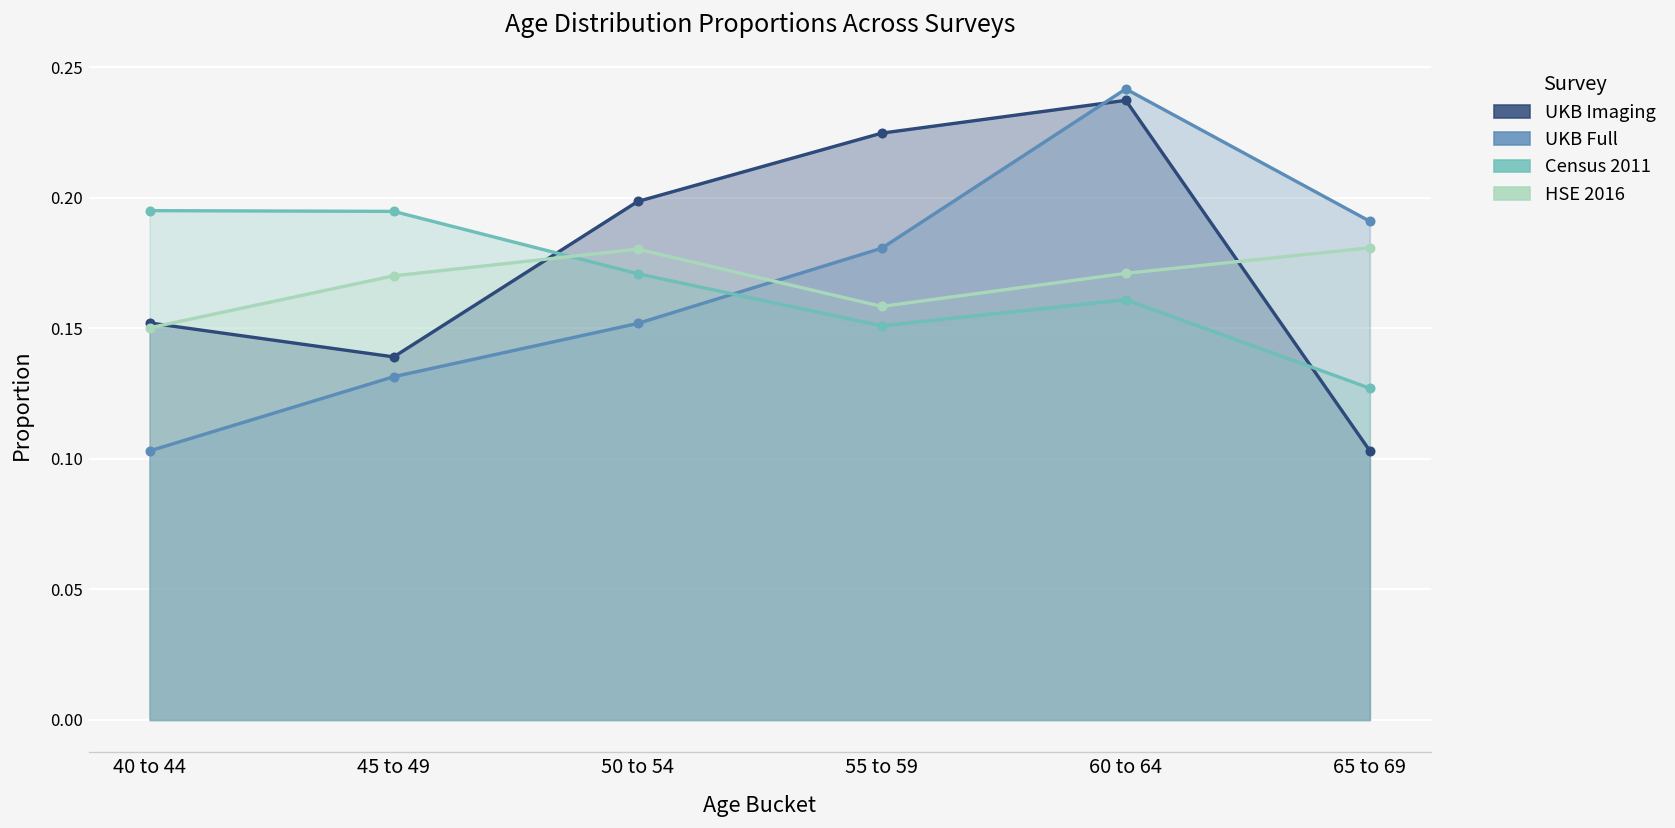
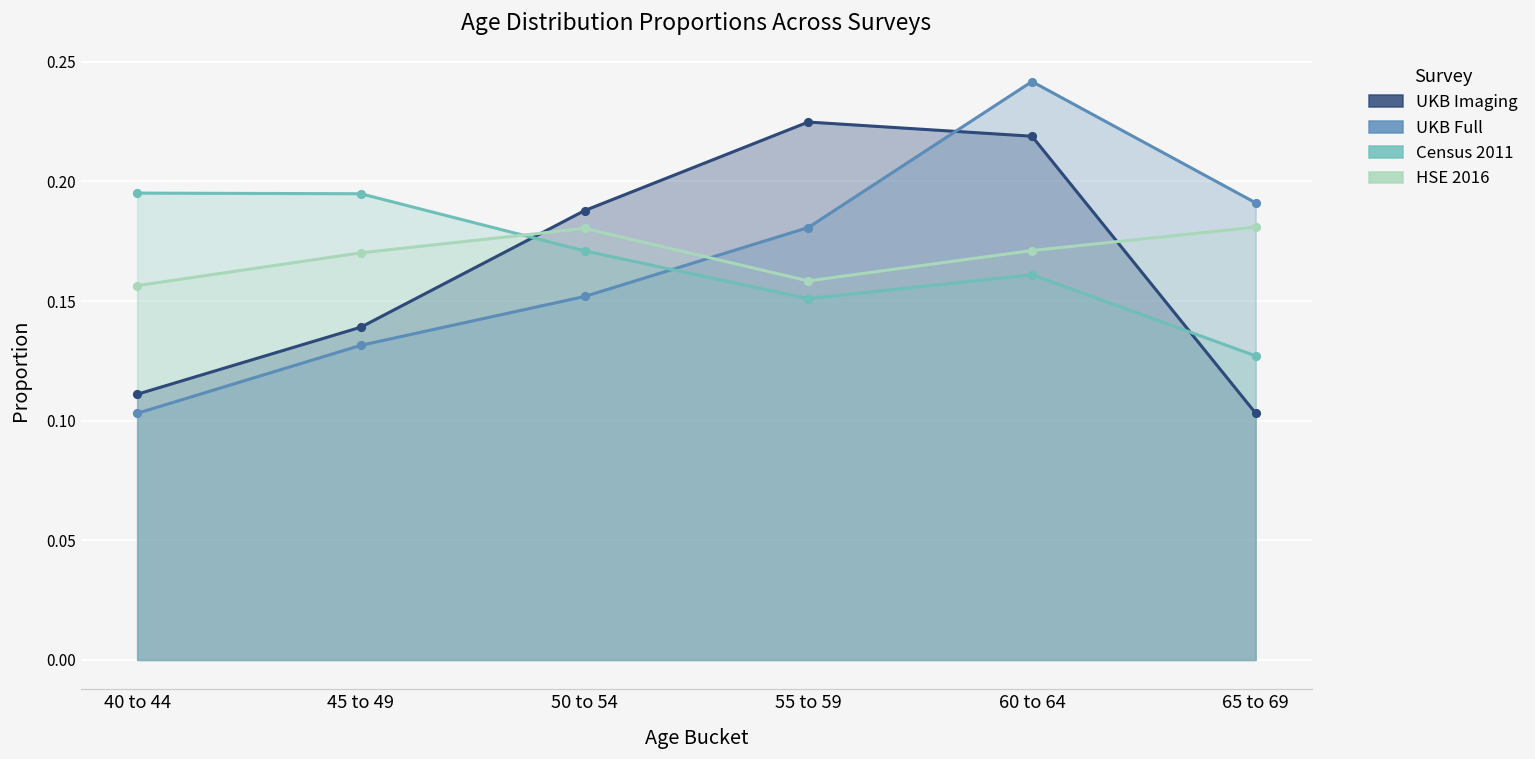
  {
    "UKB Imaging": {
-     "40 to 44": 0.152,
+     "40 to 44": 0.111,
      "45 to 49": 0.139,
-     "50 to 54": 0.199,
+     "50 to 54": 0.188,
      "55 to 59": 0.225,
-     "60 to 64": 0.237,
+     "60 to 64": 0.219,
      "65 to 69": 0.103
    },
    "HSE 2016": {
-     "40 to 44": 0.150,
+     "40 to 44": 0.156,
      "45 to 49": 0.170,
      "50 to 54": 0.180,
      "55 to 59": 0.158,
      "60 to 64": 0.171,
      "65 to 69": 0.181
    }
  }
